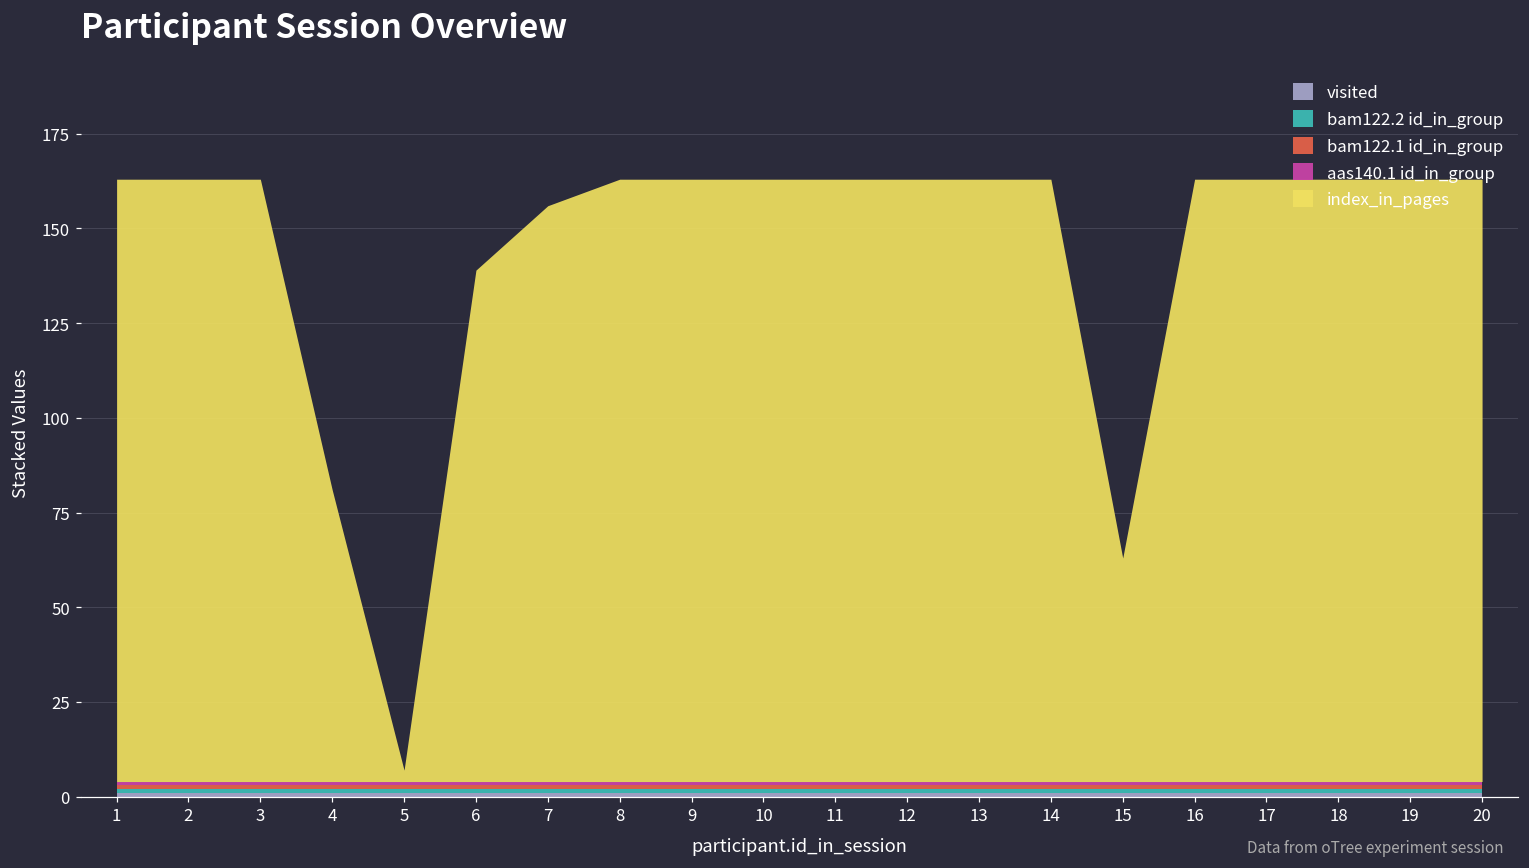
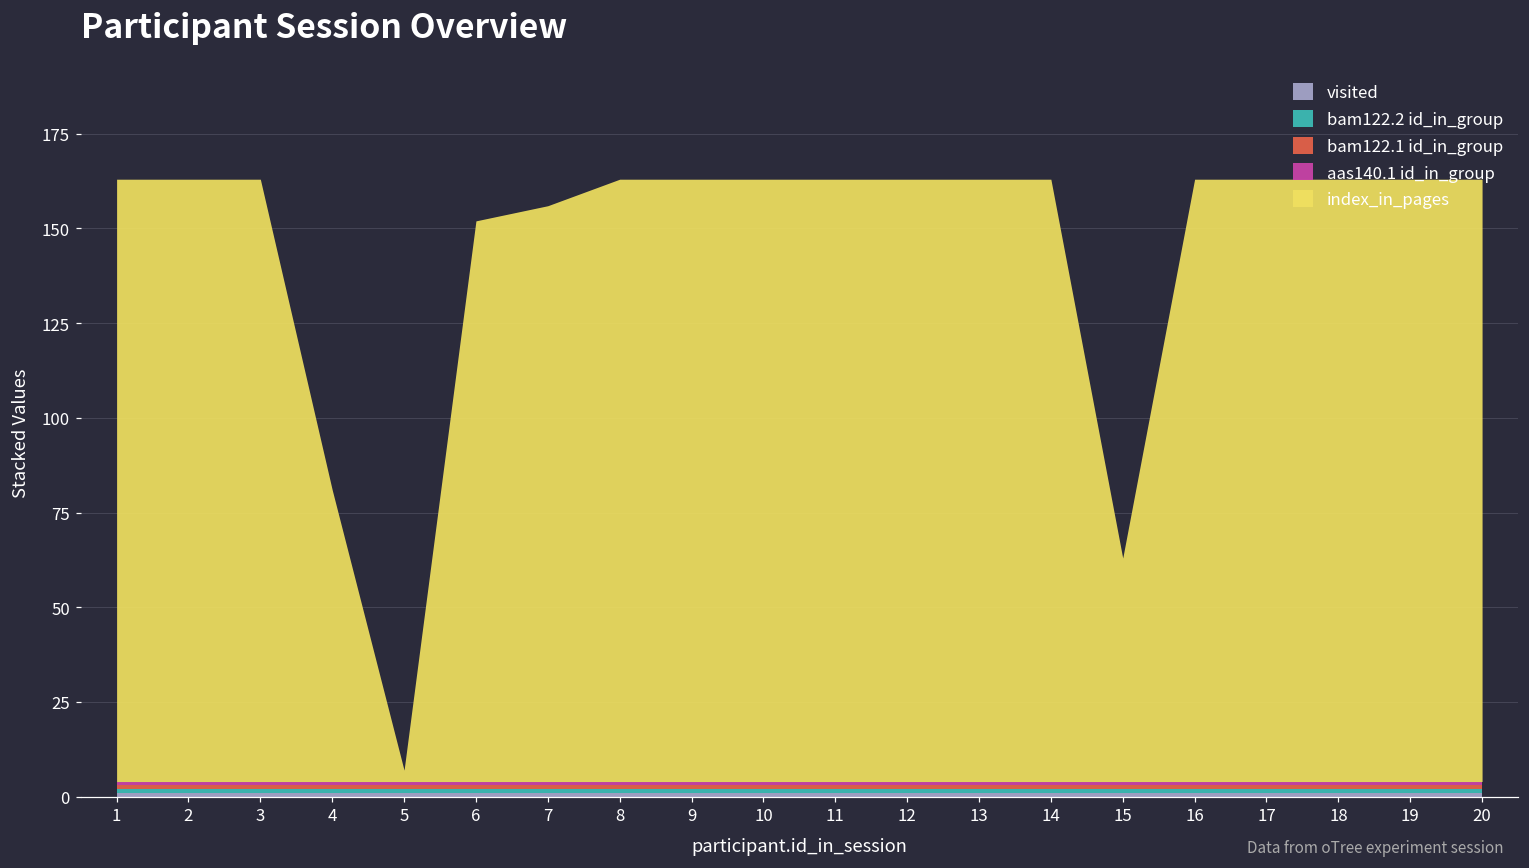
  {
    "visited": {
      "1": 1,
      "2": 1,
      "3": 1,
      "4": 1,
      "5": 1,
      "6": 1,
      "7": 1,
      "8": 1,
      "9": 1,
      "10": 1,
      "11": 1,
      "12": 1,
      "13": 1,
      "14": 1,
      "15": 1,
      "16": 1,
      "17": 1,
      "18": 1,
      "19": 1,
      "20": 1
    },
    "bam122.2 id_in_group": {
      "1": 1,
      "2": 1,
      "3": 1,
      "4": 1,
      "5": 1,
      "6": 1,
      "7": 1,
      "8": 1,
      "9": 1,
      "10": 1,
      "11": 1,
      "12": 1,
      "13": 1,
      "14": 1,
      "15": 1,
      "16": 1,
      "17": 1,
      "18": 1,
      "19": 1,
      "20": 1
    },
    "aas140.1 id_in_group": {
      "1": 1,
      "2": 1,
      "3": 1,
      "4": 1,
      "5": 1,
      "6": 1,
      "7": 1,
      "8": 1,
      "9": 1,
      "10": 1,
      "11": 1,
      "12": 1,
      "13": 1,
      "14": 1,
      "15": 1,
      "16": 1,
      "17": 1,
      "18": 1,
      "19": 1,
      "20": 1
    },
    "index_in_pages": {
      "1": 159,
      "2": 159,
      "3": 159,
      "4": 77,
      "5": 3,
-     "6": 135,
+     "6": 148,
      "7": 152,
      "8": 159,
      "9": 159,
      "10": 159,
      "11": 159,
      "12": 159,
      "13": 159,
      "14": 159,
      "15": 59,
      "16": 159,
      "17": 159,
      "18": 159,
      "19": 159,
      "20": 159
    }
  }
